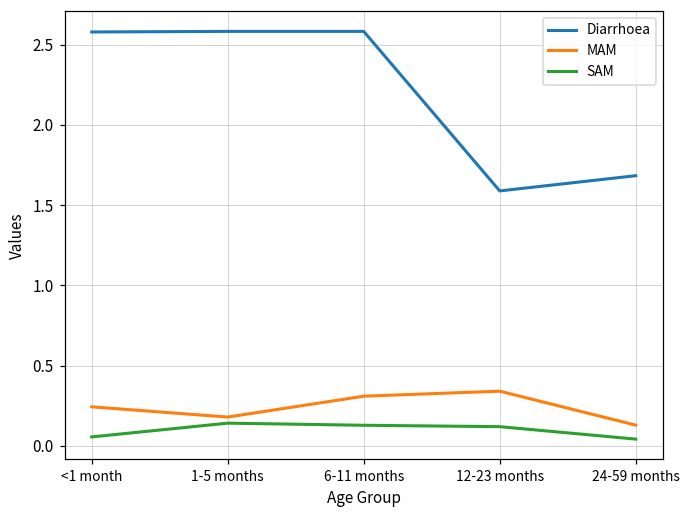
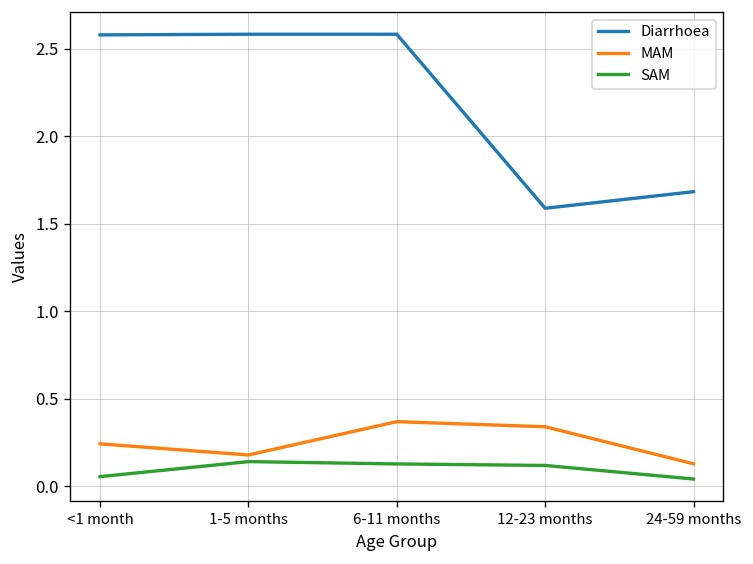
  {
    "Diarrhoea": {
      "<1 month": 2.58,
      "1-5 months": 2.58,
      "6-11 months": 2.58,
      "12-23 months": 1.59,
      "24-59 months": 1.68
    },
    "MAM": {
      "<1 month": 0.24,
      "1-5 months": 0.18,
-     "6-11 months": 0.31,
+     "6-11 months": 0.37,
      "12-23 months": 0.34,
      "24-59 months": 0.13
    },
    "SAM": {
      "<1 month": 0.06,
      "1-5 months": 0.14,
      "6-11 months": 0.13,
      "12-23 months": 0.12,
      "24-59 months": 0.04
    }
  }
